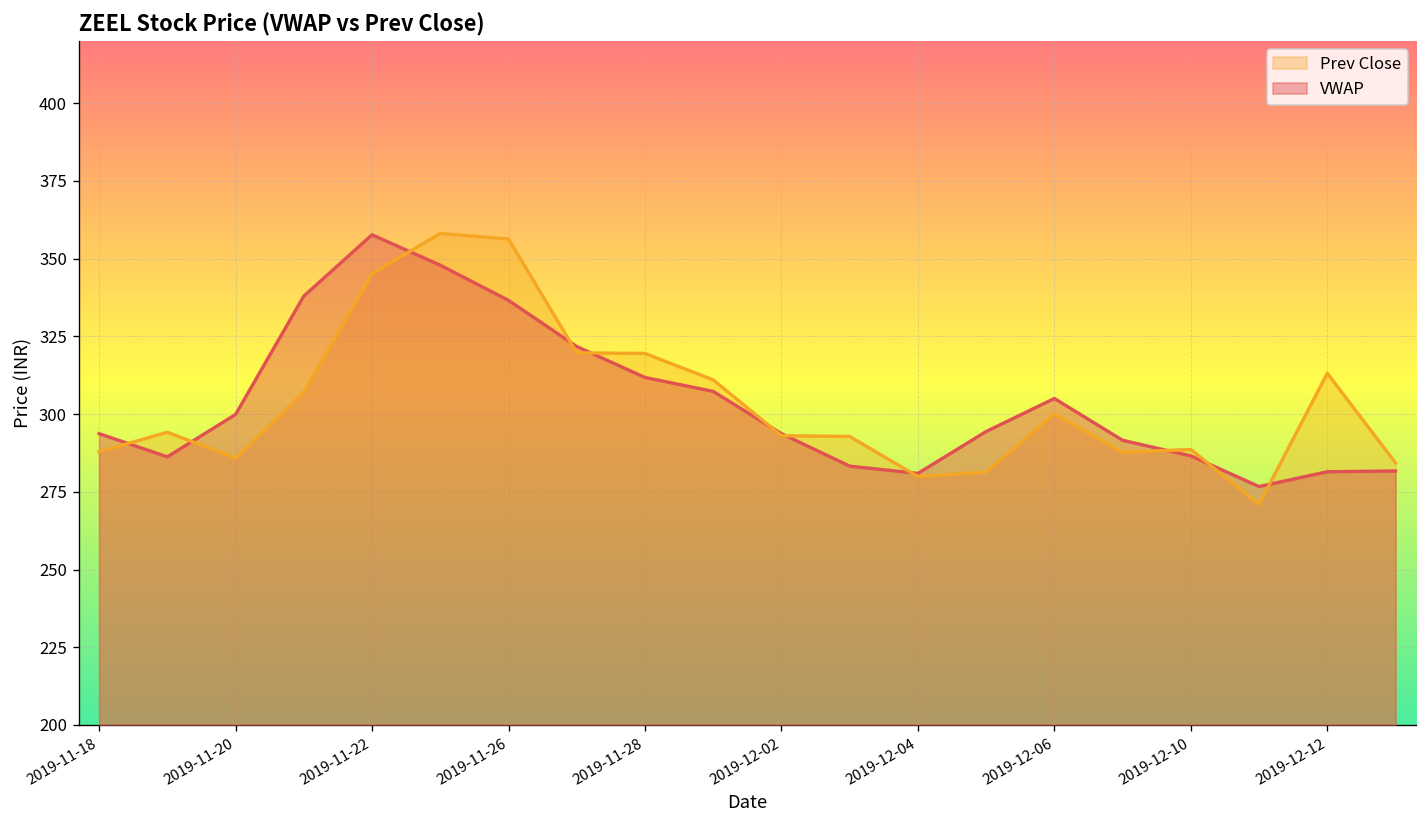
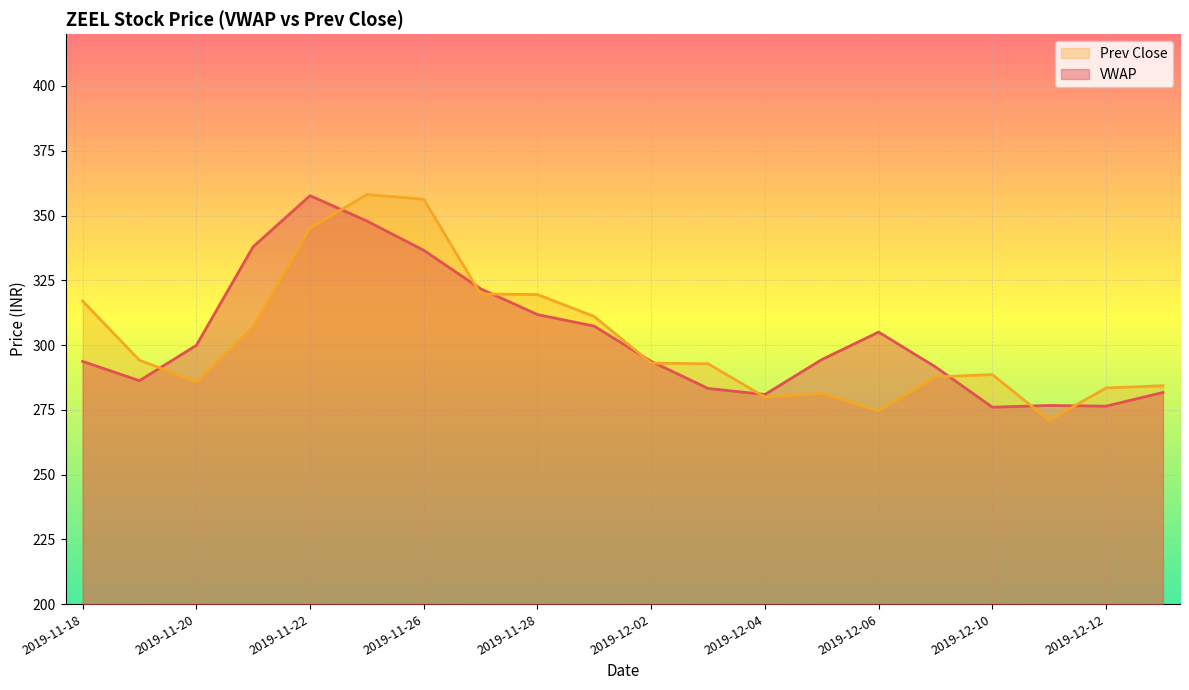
  {
    "VWAP": {
      "2019-11-18": 294,
      "2019-11-20": 300,
      "2019-11-22": 358,
      "2019-11-26": 337,
      "2019-11-28": 312,
      "2019-12-04": 281,
      "2019-12-06": 305,
-     "2019-12-10": 287,
-     "2019-12-12": 281
+     "2019-12-10": 276,
+     "2019-12-12": 276
    },
    "Prev Close": {
-     "2019-11-18": 288,
+     "2019-11-18": 317,
      "2019-11-20": 286,
      "2019-11-22": 345,
      "2019-11-26": 356,
      "2019-11-28": 320,
      "2019-12-04": 280,
-     "2019-12-06": 300,
+     "2019-12-06": 275,
      "2019-12-10": 289,
-     "2019-12-12": 313
+     "2019-12-12": 283
    }
  }
